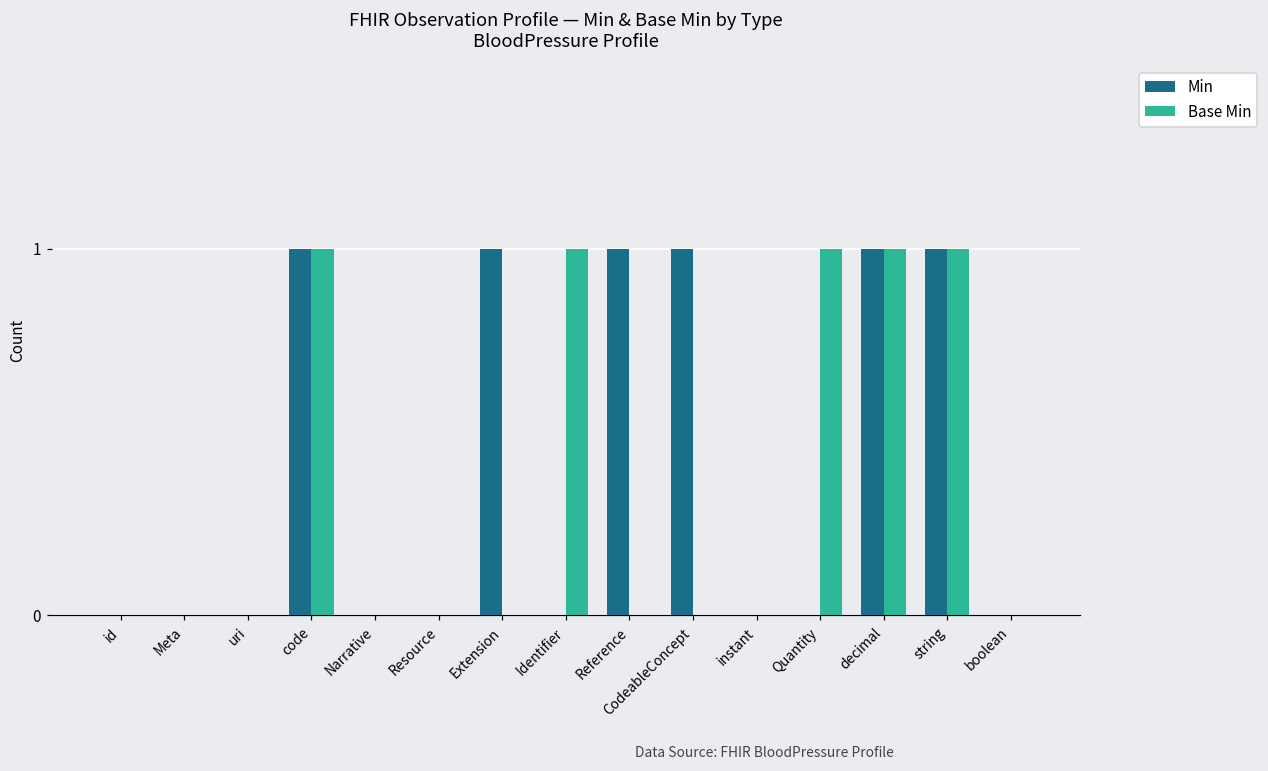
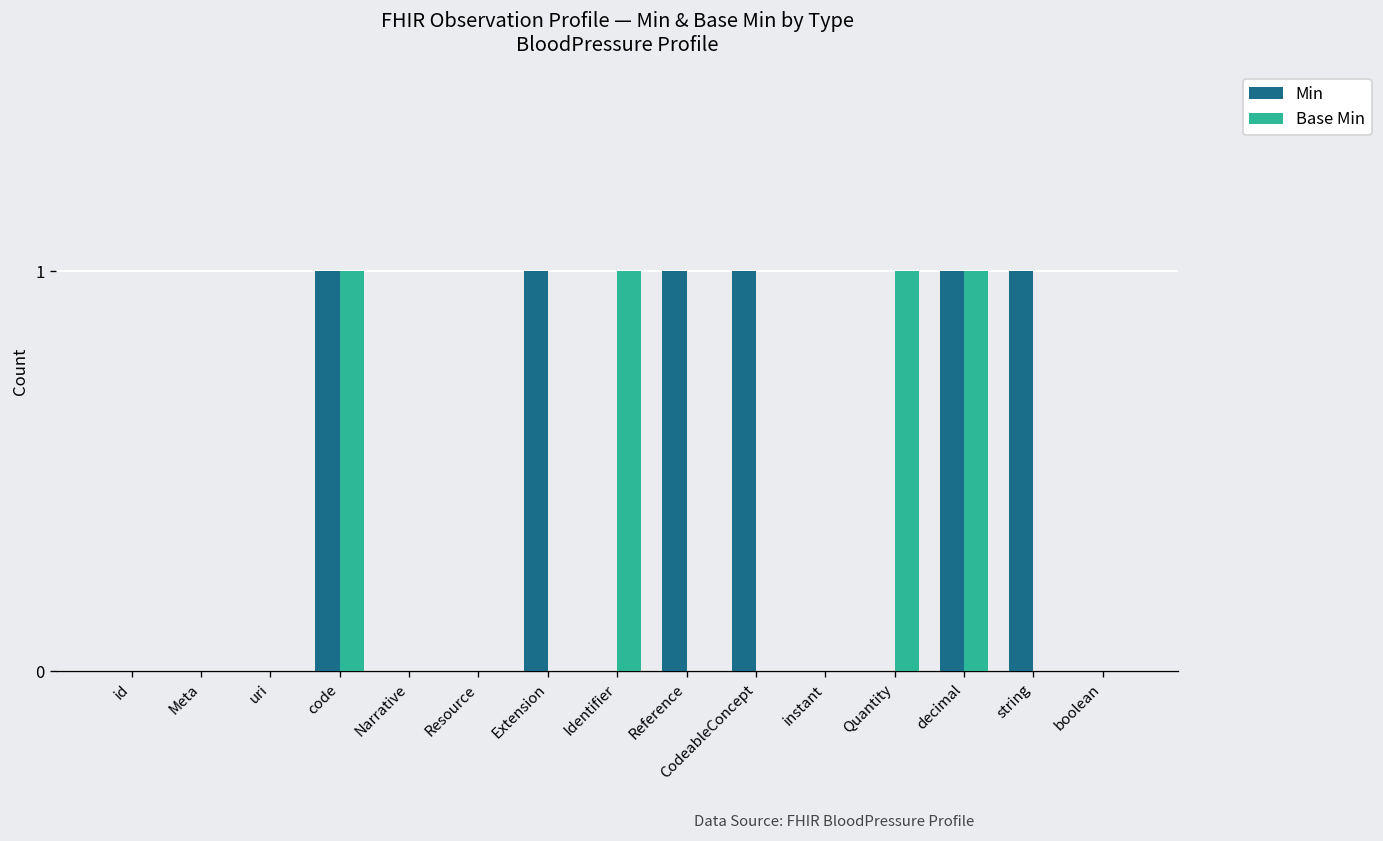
  {
    "Min": {
      "id": 0,
      "Meta": 0,
      "uri": 0,
      "code": 1,
      "Narrative": 0,
      "Resource": 0,
      "Extension": 1,
      "Identifier": 0,
      "Reference": 1,
      "CodeableConcept": 1,
      "instant": 0,
      "Quantity": 0,
      "decimal": 1,
      "string": 1,
      "boolean": 0
    },
    "Base Min": {
      "id": 0,
      "Meta": 0,
      "uri": 0,
      "code": 1,
      "Narrative": 0,
      "Resource": 0,
      "Extension": 0,
      "Identifier": 1,
      "Reference": 0,
      "CodeableConcept": 0,
      "instant": 0,
      "Quantity": 1,
      "decimal": 1,
-     "string": 1,
+     "string": 0,
      "boolean": 0
    }
  }
